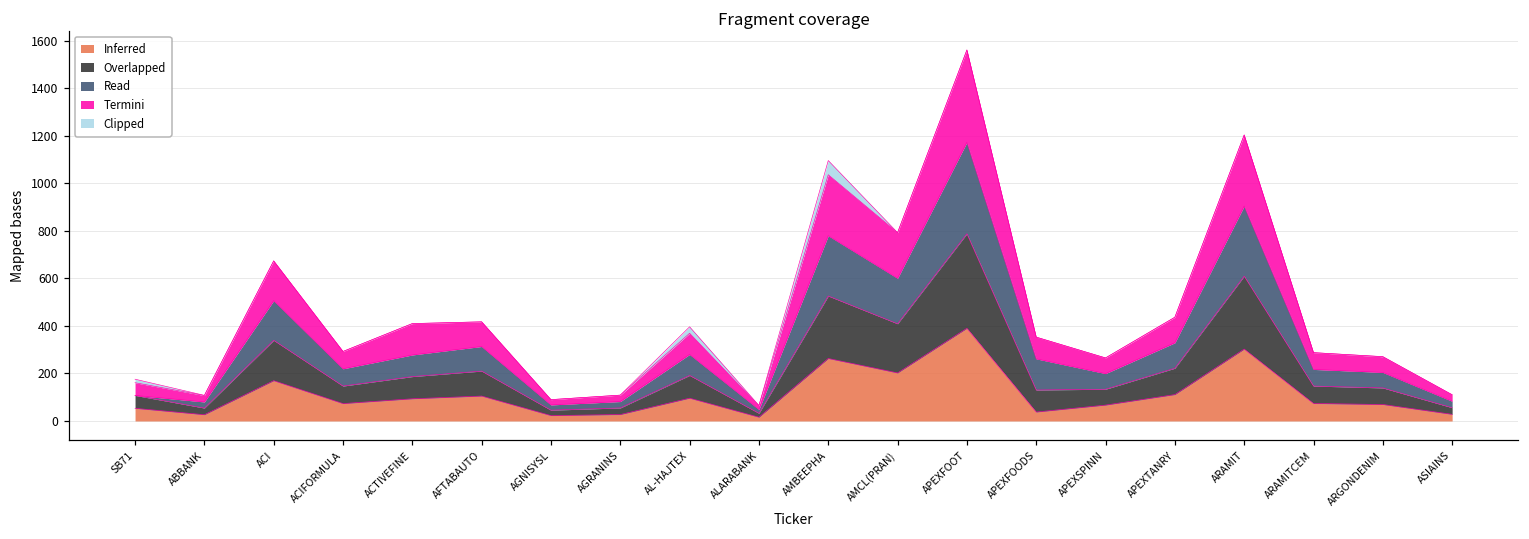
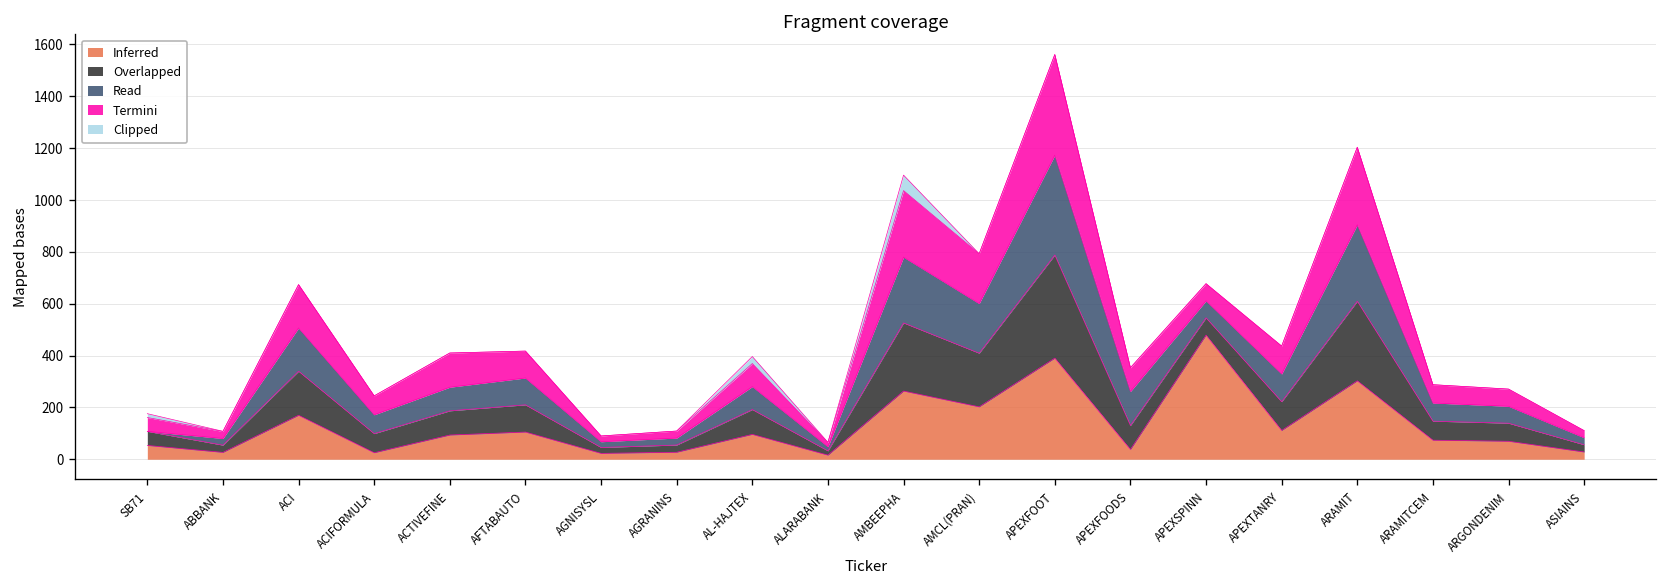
  {
    "Inferred": {
      "SB71": 50,
      "ABBANK": 30,
      "ACI": 170,
-     "ACIFORMULA": 70,
+     "ACIFORMULA": 30,
      "ACTIVEFINE": 90,
      "AFTABAUTO": 100,
      "AGNISYSL": 20,
      "AGRANINS": 30,
      "AL-HAJTEX": 100,
      "ALARABANK": 20,
      "AMBEEPHA": 260,
      "AMCL(PRAN)": 200,
      "APEXFOOT": 390,
      "APEXFOODS": 40,
-     "APEXSPINN": 70,
+     "APEXSPINN": 480,
      "APEXTANRY": 110,
      "ARAMIT": 300,
      "ARAMITCEM": 70,
      "ARGONDENIM": 70,
      "ASIAINS": 30
    },
    "Overlapped": {
      "ABBANK": 30,
      "ACI": 170,
      "ACIFORMULA": 70,
      "ACTIVEFINE": 90,
      "AFTABAUTO": 110,
      "AGNISYSL": 20,
      "AGRANINS": 30,
      "AL-HAJTEX": 100,
      "ALARABANK": 20,
      "AMBEEPHA": 260,
      "AMCL(PRAN)": 210,
      "APEXFOOT": 400,
      "APEXFOODS": 90,
      "APEXSPINN": 70,
      "APEXTANRY": 110,
      "ARAMIT": 310,
      "ARAMITCEM": 70,
      "ARGONDENIM": 70,
      "ASIAINS": 30
    },
    "Read": {
      "ABBANK": 30,
      "ACI": 170,
      "ACIFORMULA": 70,
      "ACTIVEFINE": 90,
      "AFTABAUTO": 100,
      "AGNISYSL": 20,
      "AGRANINS": 30,
      "AL-HAJTEX": 90,
      "ALARABANK": 20,
      "AMBEEPHA": 250,
      "AMCL(PRAN)": 190,
      "APEXFOOT": 390,
      "APEXFOODS": 130,
      "APEXSPINN": 70,
      "APEXTANRY": 110,
      "ARAMIT": 300,
      "ARAMITCEM": 70,
      "ARGONDENIM": 70,
      "ASIAINS": 30
    },
    "Termini": {
      "SB71": 50,
      "AL-HAJTEX": 90,
      "AMBEEPHA": 260
    },
    "Clipped": {
      "SB71": 10,
      "AL-HAJTEX": 30,
      "AMBEEPHA": 60
    }
  }
